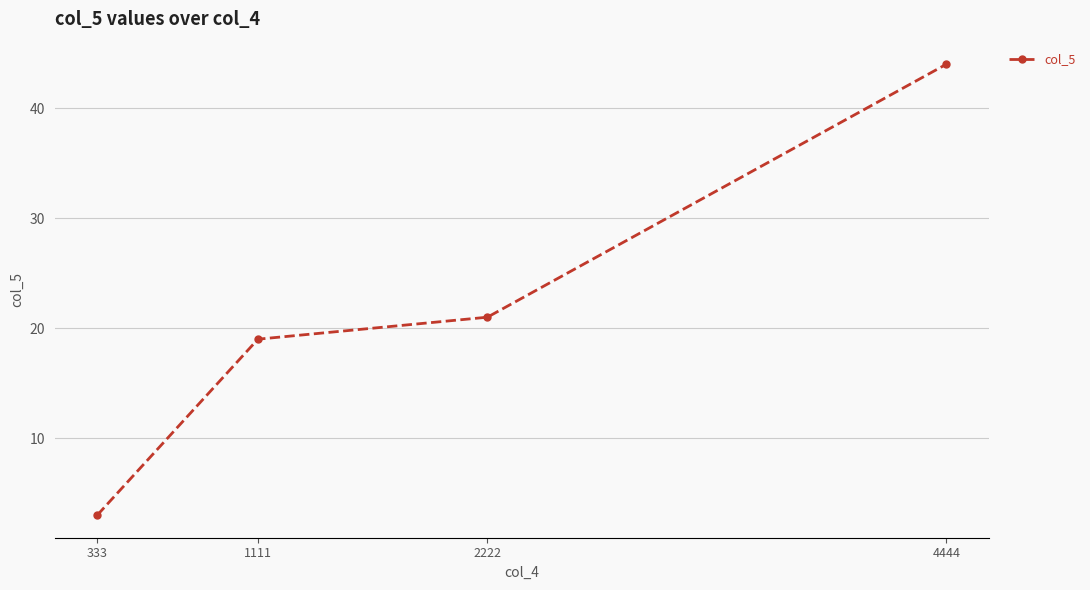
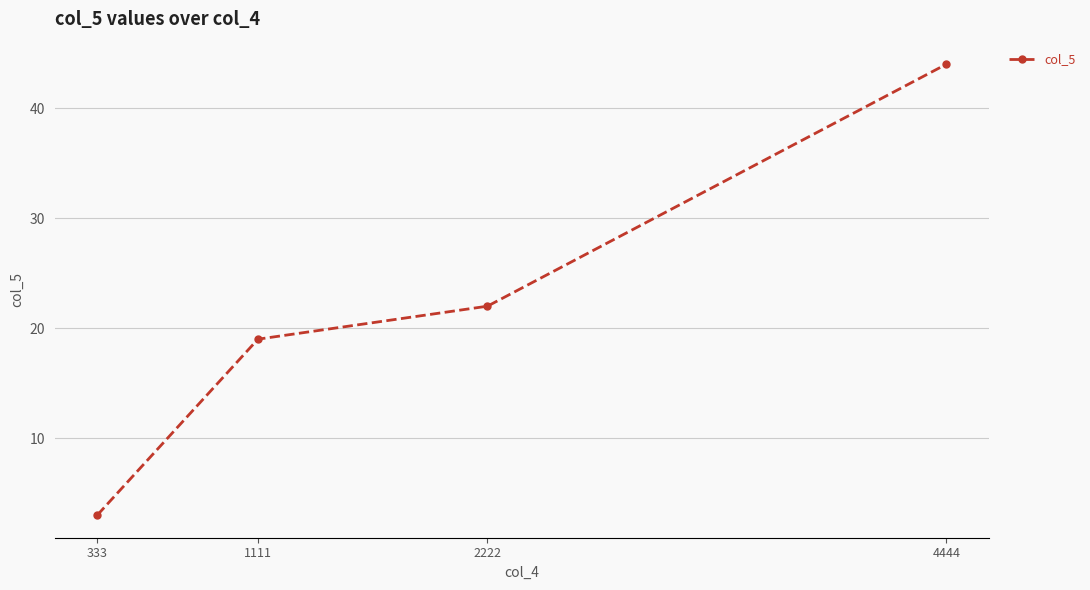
  {
    "333": 3,
    "1111": 19,
-   "2222": 21,
+   "2222": 22,
    "4444": 44
  }
